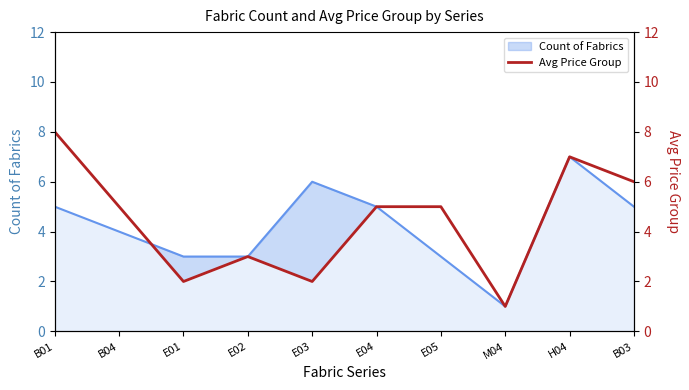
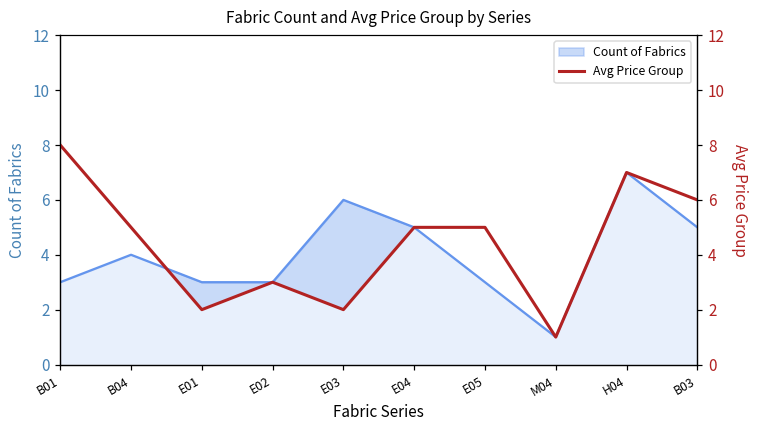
  {
    "Count of Fabrics": {
-     "B01": 5,
+     "B01": 3,
      "B04": 4,
      "E01": 3,
      "E03": 6,
      "E05": 3,
      "B03": 5
    },
    "Avg Price Group": {
      "B01": 8,
      "B04": 5,
      "E01": 2,
      "E02": 3.0,
      "E03": 2,
      "E04": 5.0,
      "E05": 5,
      "M04": 1.0,
      "H04": 7.0,
      "B03": 6
    }
  }
